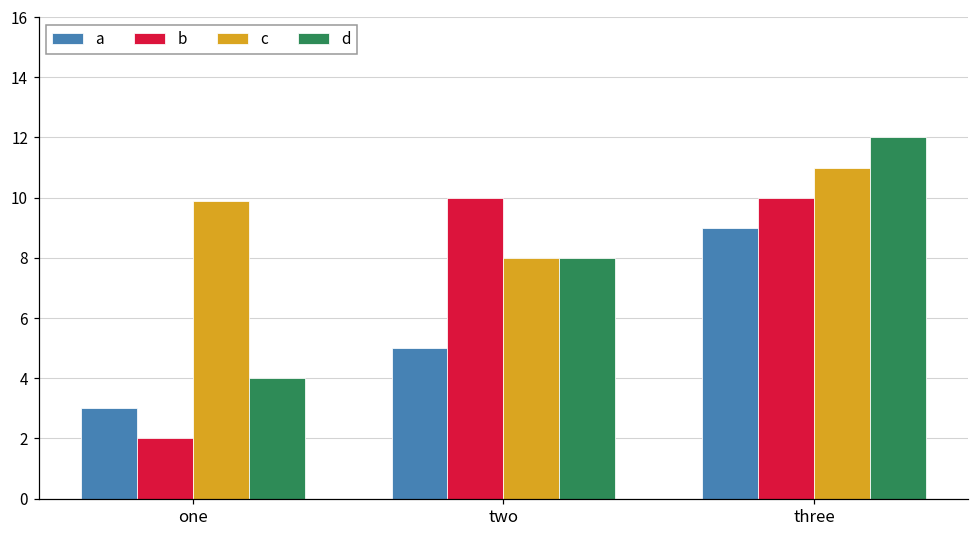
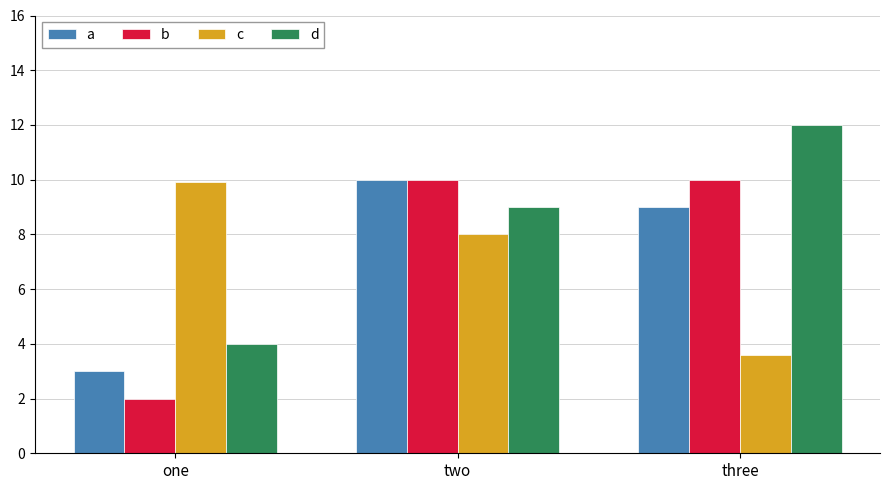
  {
    "a": {
      "one": 3,
-     "two": 5,
+     "two": 10,
      "three": 9
    },
    "b": {
      "one": 2.0,
      "two": 10.0,
      "three": 10.0
    },
    "c": {
      "one": 9.9,
      "two": 8.0,
-     "three": 11.0
+     "three": 3.6
    },
    "d": {
      "one": 4,
-     "two": 8,
+     "two": 9,
      "three": 12
    }
  }
